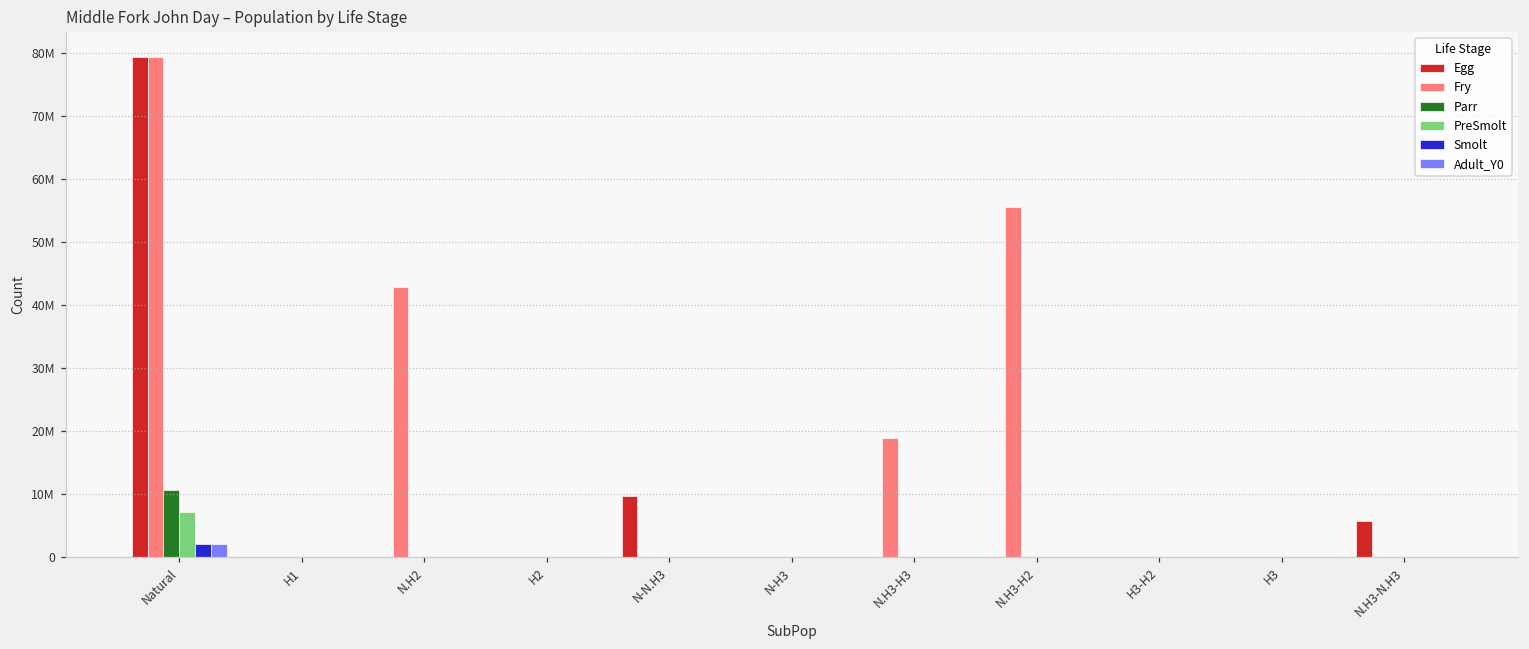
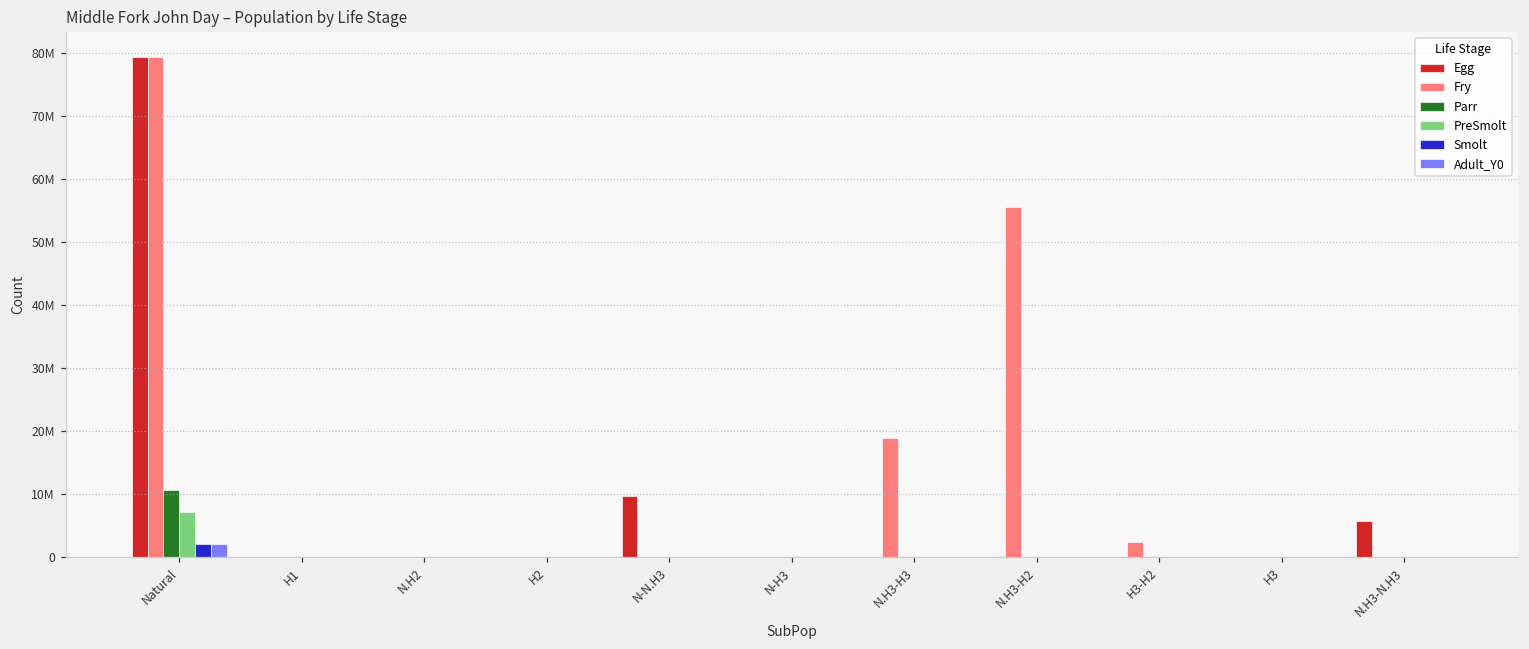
  {
    "Egg": {
      "Natural": 79000000,
      "H1": 0,
      "N.H2": 0,
      "H2": 0,
      "N-N.H3": 10000000,
      "N-H3": 0,
      "N.H3-H3": 0,
      "N.H3-H2": 0,
      "H3-H2": 0,
      "H3": 0,
      "N.H3-N.H3": 6000000
    },
    "Fry": {
      "Natural": 79000000,
      "H1": 0,
-     "N.H2": 43000000,
+     "N.H2": 0,
      "H2": 0,
      "N-N.H3": 0,
      "N-H3": 0,
      "N.H3-H3": 19000000,
      "N.H3-H2": 55000000,
-     "H3-H2": 0,
+     "H3-H2": 2000000,
      "H3": 0,
      "N.H3-N.H3": 0
    },
    "Parr": {
      "Natural": 11000000,
      "H1": 0,
      "N.H2": 0,
      "H2": 0,
      "N-N.H3": 0,
      "N-H3": 0,
      "N.H3-H3": 0,
      "N.H3-H2": 0,
      "H3-H2": 0,
      "H3": 0,
      "N.H3-N.H3": 0
    },
    "PreSmolt": {
      "Natural": 7000000,
      "H1": 0,
      "N.H2": 0,
      "H2": 0,
      "N-N.H3": 0,
      "N-H3": 0,
      "N.H3-H3": 0,
      "N.H3-H2": 0,
      "H3-H2": 0,
      "H3": 0,
      "N.H3-N.H3": 0
    },
    "Smolt": {
      "Natural": 2000000,
      "H1": 0,
      "N.H2": 0,
      "H2": 0,
      "N-N.H3": 0,
      "N-H3": 0,
      "N.H3-H3": 0,
      "N.H3-H2": 0,
      "H3-H2": 0,
      "H3": 0,
      "N.H3-N.H3": 0
    },
    "Adult_Y0": {
      "Natural": 2000000,
      "H1": 0,
      "N.H2": 0,
      "H2": 0,
      "N-N.H3": 0,
      "N-H3": 0,
      "N.H3-H3": 0,
      "N.H3-H2": 0,
      "H3-H2": 0,
      "H3": 0,
      "N.H3-N.H3": 0
    }
  }
